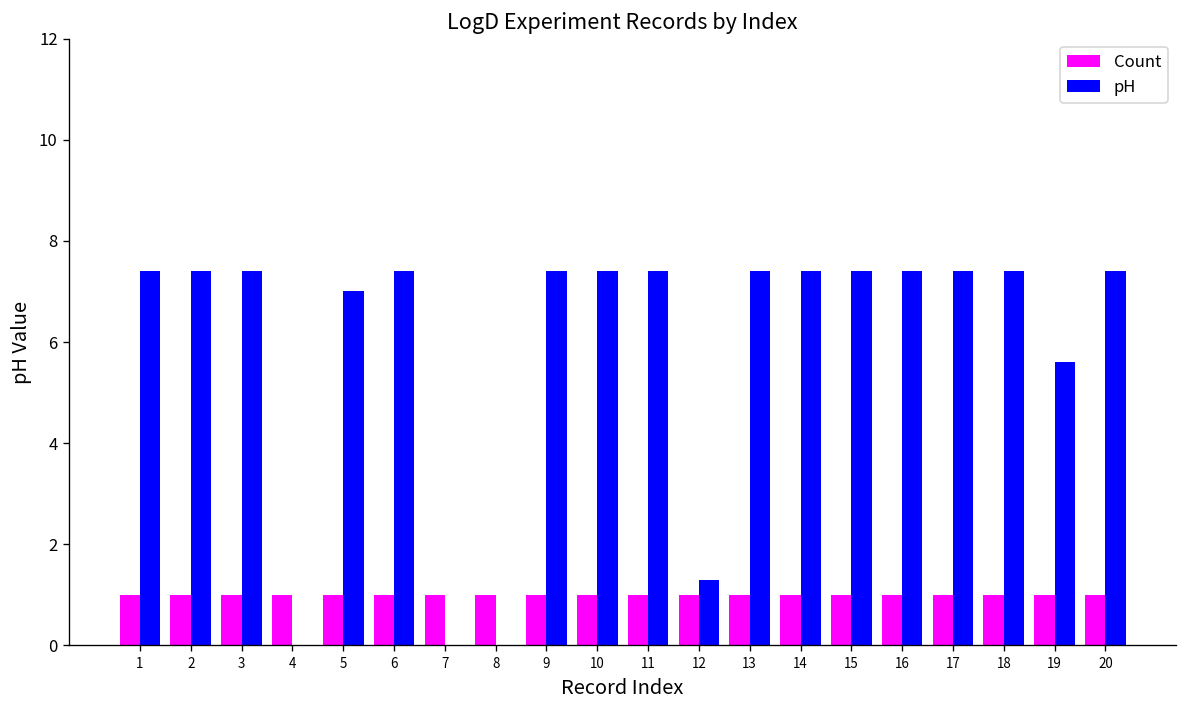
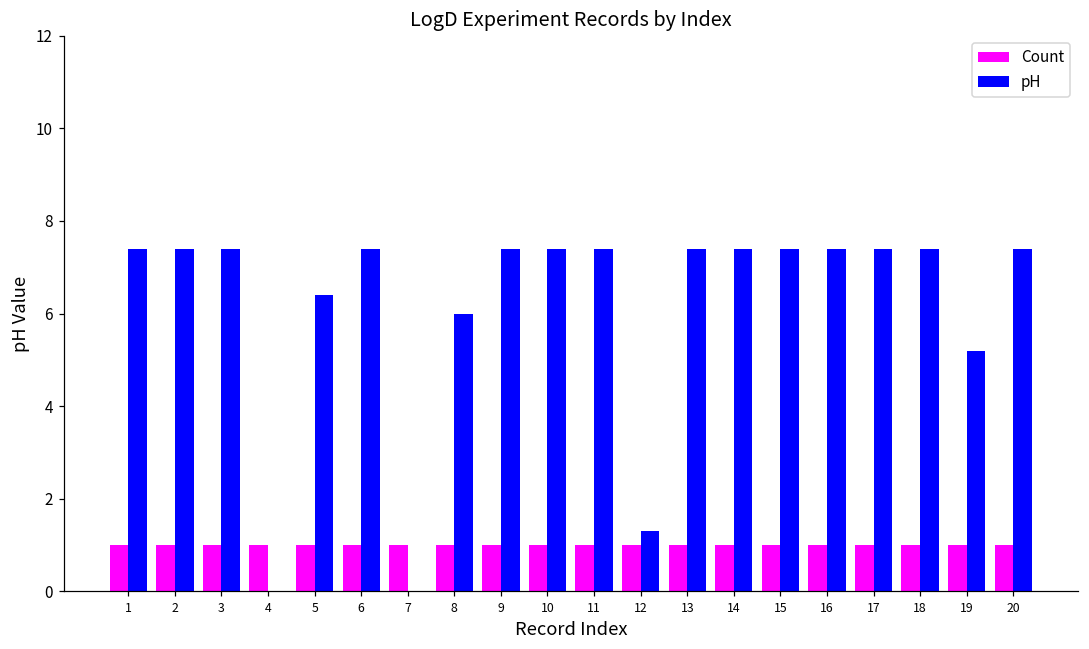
  {
    "Count": {
      "1": 1.0,
      "2": 1.0,
      "3": 1.0,
      "4": 1.0,
      "5": 1.0,
      "6": 1.0,
      "7": 1.0,
      "8": 1.0,
      "9": 1.0,
      "10": 1.0,
      "11": 1.0,
      "12": 1.0,
      "13": 1.0,
      "14": 1.0,
      "15": 1.0,
      "16": 1.0,
      "17": 1.0,
      "18": 1.0,
      "19": 1.0,
      "20": 1.0
    },
    "pH": {
      "1": 7.4,
      "2": 7.4,
      "3": 7.4,
      "4": 0.0,
-     "5": 7.0,
+     "5": 6.4,
      "6": 7.4,
      "7": 0.0,
-     "8": 0,
+     "8": 6,
      "9": 7.4,
      "10": 7.4,
      "11": 7.4,
      "12": 1.3,
      "13": 7.4,
      "14": 7.4,
      "15": 7.4,
      "16": 7.4,
      "17": 7.4,
      "18": 7.4,
-     "19": 5.6,
+     "19": 5.2,
      "20": 7.4
    }
  }
